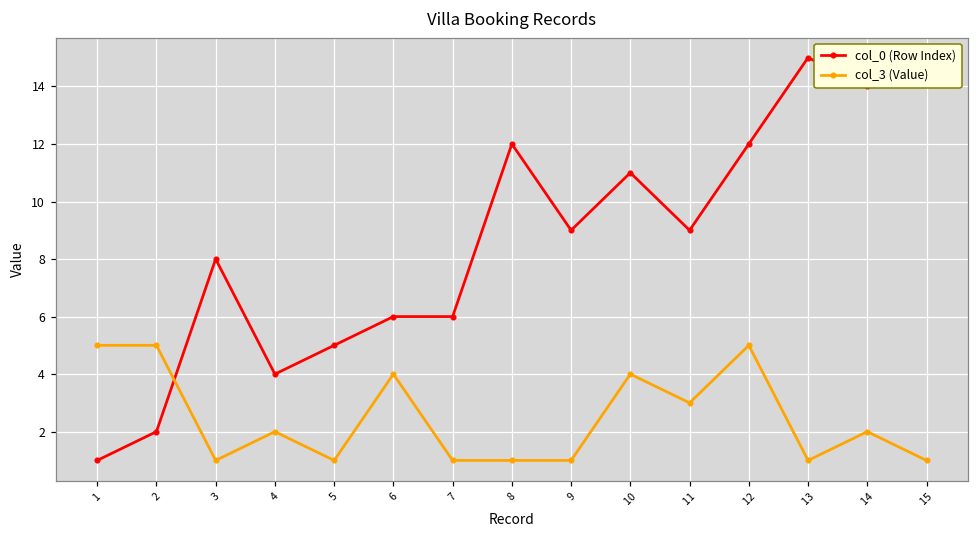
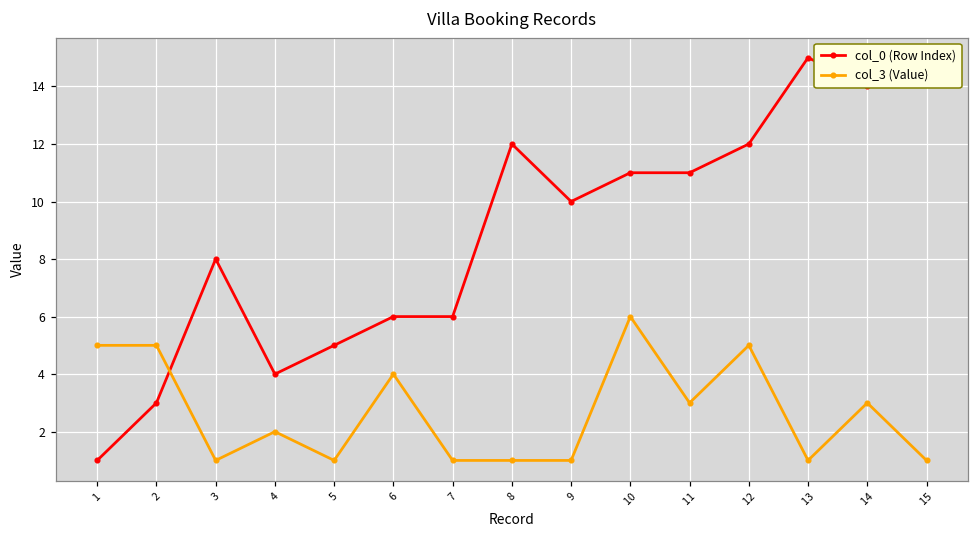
  {
    "col_0 (Row Index)": {
      "1": 1,
-     "2": 2,
+     "2": 3,
      "3": 8,
      "4": 4,
      "5": 5,
      "6": 6,
      "7": 6,
      "8": 12,
-     "9": 9,
+     "9": 10,
      "10": 11,
-     "11": 9,
+     "11": 11,
      "12": 12,
      "13": 15,
      "14": 14
    },
    "col_3 (Value)": {
      "1": 5,
      "2": 5,
      "3": 1,
      "4": 2,
      "5": 1,
      "6": 4,
      "7": 1,
      "8": 1,
      "9": 1,
-     "10": 4,
+     "10": 6,
      "11": 3,
      "12": 5,
      "13": 1,
-     "14": 2,
+     "14": 3,
      "15": 1
    }
  }
